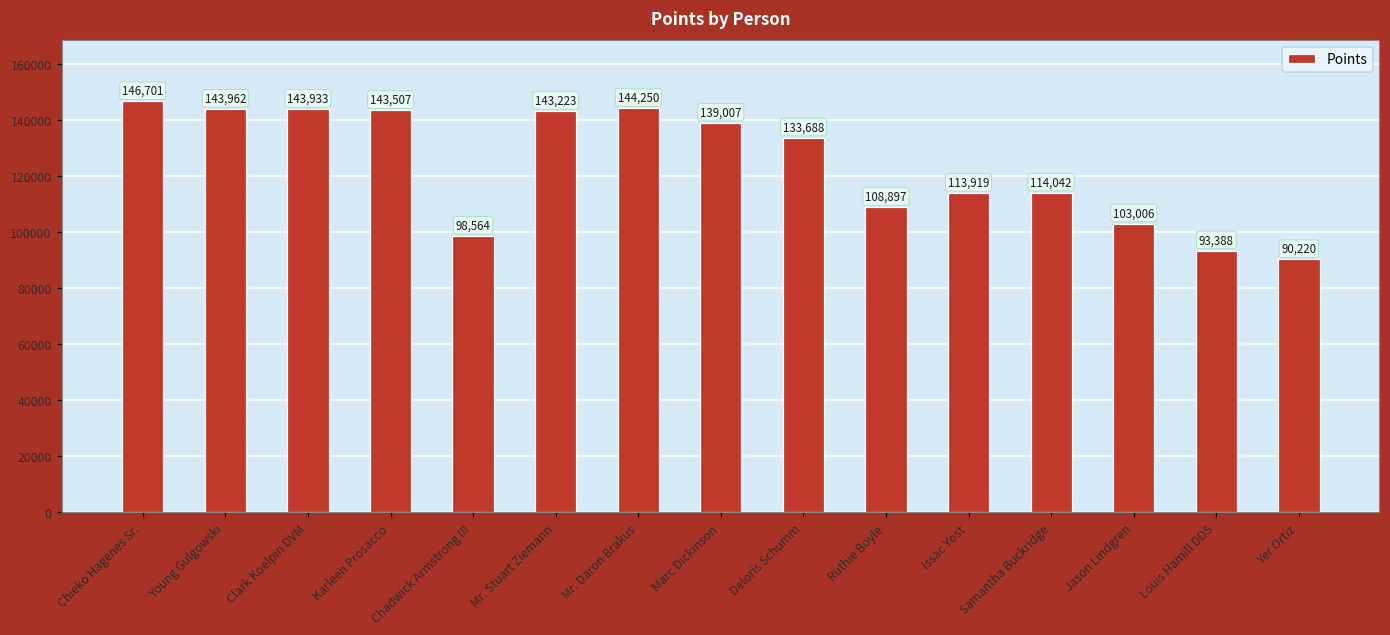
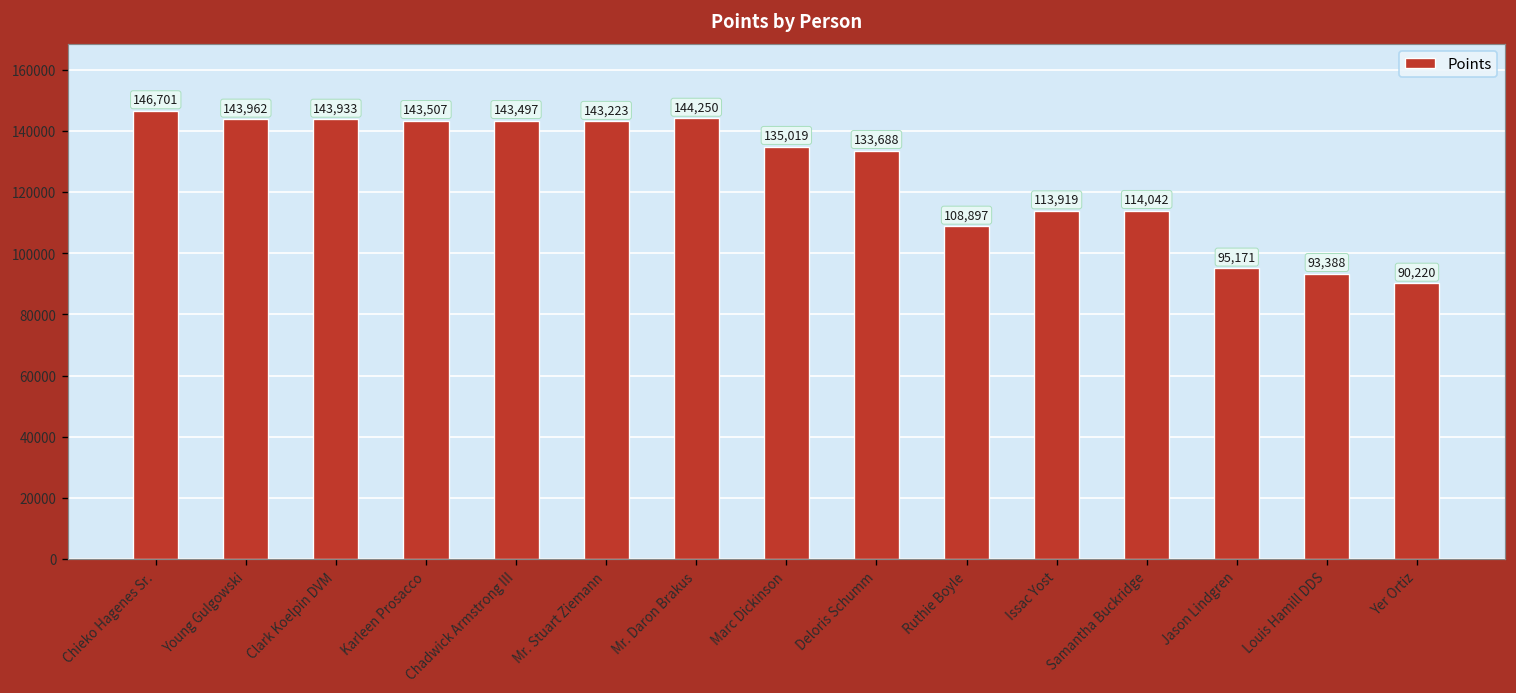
  {
-   "Chadwick Armstrong III": "98,564",
-   "Marc Dickinson": "139,007",
-   "Jason Lindgren": "103,006"
+   "Chadwick Armstrong III": "143,497",
+   "Marc Dickinson": "135,019",
+   "Jason Lindgren": "95,171"
  }
